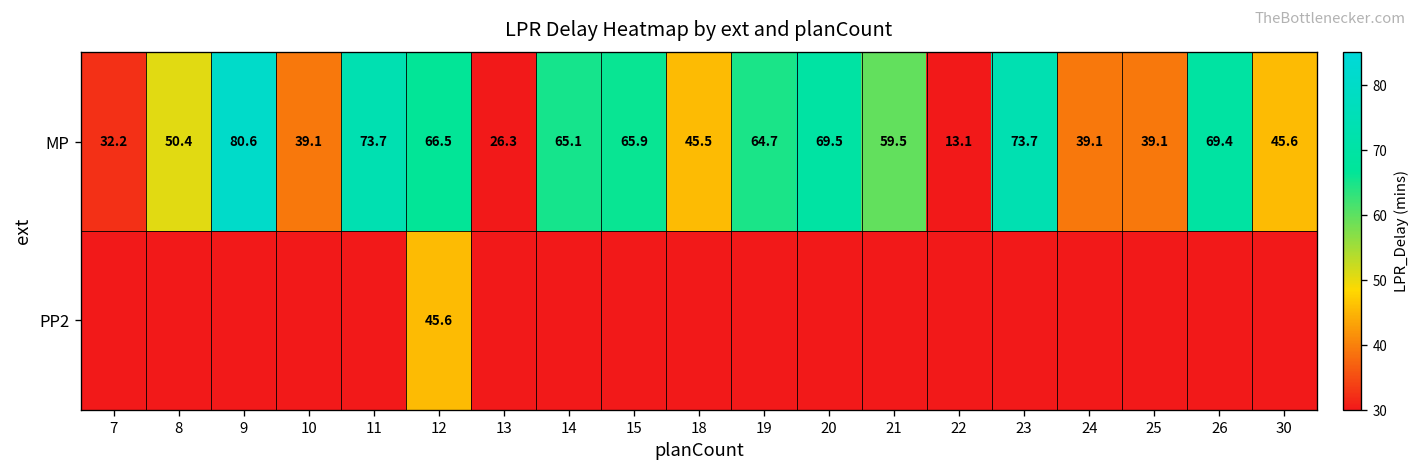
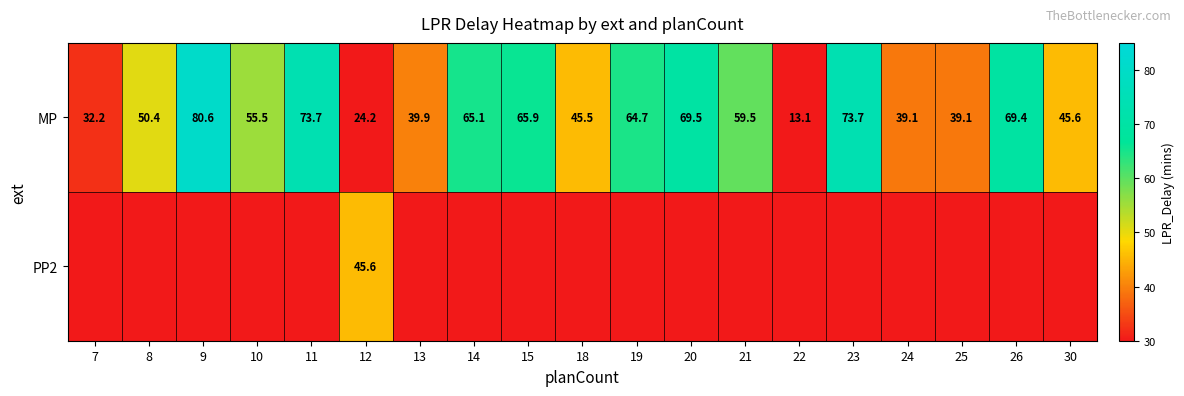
  {
    "MP": {
      "7": 32.2,
      "8": 50.4,
      "9": 80.6,
-     "10": 39.1,
+     "10": 55.5,
      "11": 73.7,
-     "12": 66.5,
-     "13": 26.3,
+     "12": 24.2,
+     "13": 39.9,
      "14": 65.1,
      "15": 65.9,
      "18": 45.5,
      "19": 64.7,
      "20": 69.5,
      "21": 59.5,
      "22": 13.1,
      "23": 73.7,
      "24": 39.1,
      "25": 39.1,
      "26": 69.4,
      "30": 45.6
    },
    "PP2": {
      "12": 45.6
    }
  }
